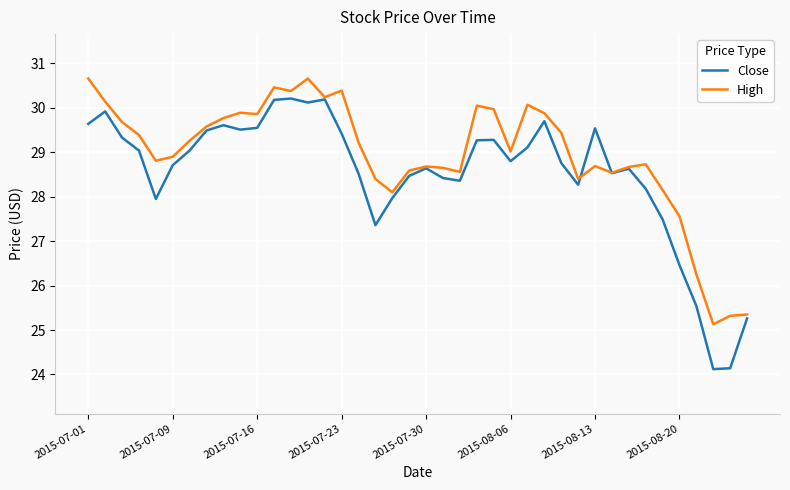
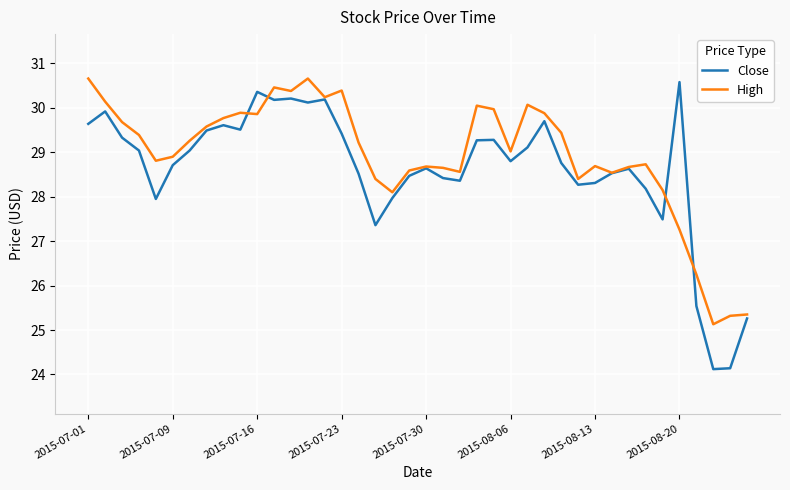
  {
    "Close": {
      "2015-07-01": 29.6,
      "2015-07-09": 28.7,
-     "2015-07-16": 29.6,
+     "2015-07-16": 30.4,
      "2015-07-23": 29.4,
      "2015-08-06": 28.8,
-     "2015-08-13": 29.5,
-     "2015-08-20": 26.5
+     "2015-08-13": 28.3,
+     "2015-08-20": 30.6
    },
    "High": {
      "2015-07-01": 30.7,
      "2015-07-09": 28.9,
      "2015-07-16": 29.9,
      "2015-07-23": 30.4,
      "2015-08-06": 29.0,
      "2015-08-13": 28.7,
-     "2015-08-20": 27.6
+     "2015-08-20": 27.3
    }
  }
